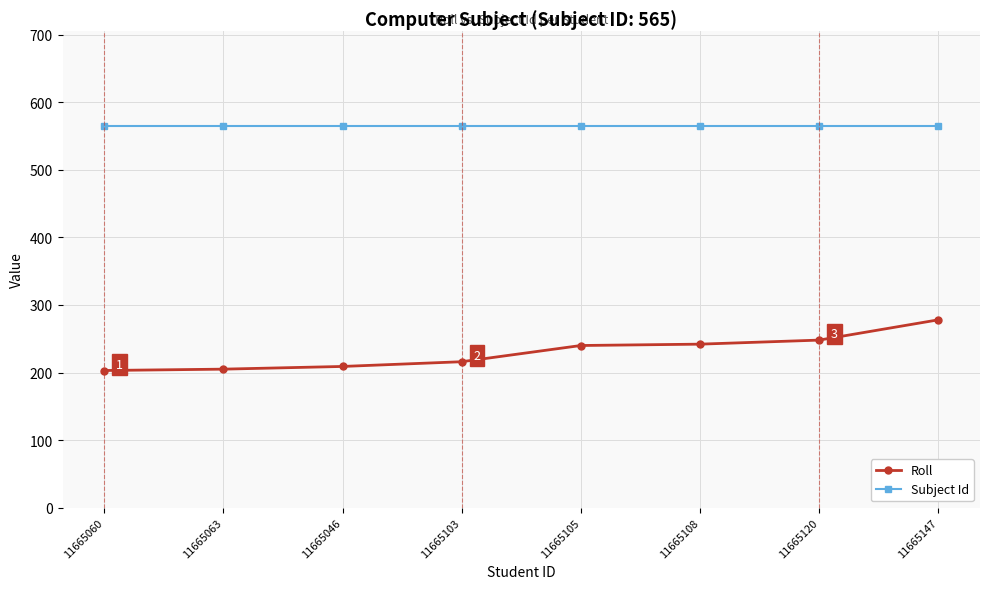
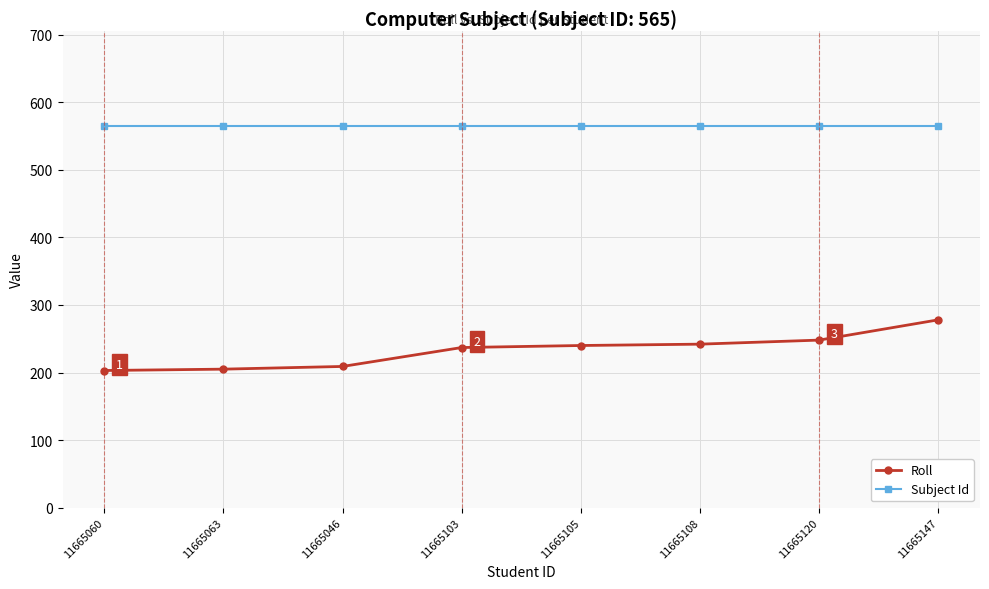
  {
    "Roll": {
      "11665063": 210,
      "11665046": 210,
-     "11665103": 220,
+     "11665103": 240,
      "11665105": 240,
      "11665108": 240,
      "11665147": 280
    },
    "Subject Id": {
      "11665060": 570,
      "11665063": 570,
      "11665046": 570,
      "11665103": 570,
      "11665105": 570,
      "11665108": 570,
      "11665120": 570,
      "11665147": 570
    }
  }
